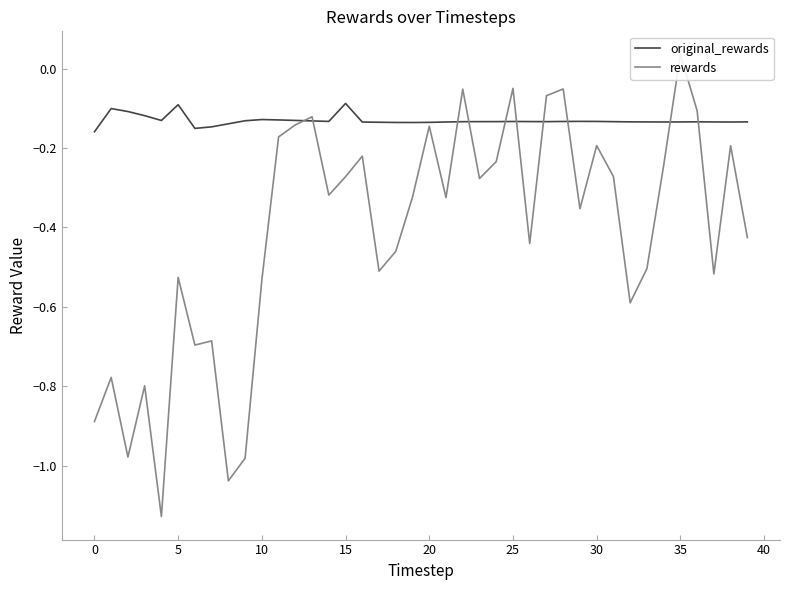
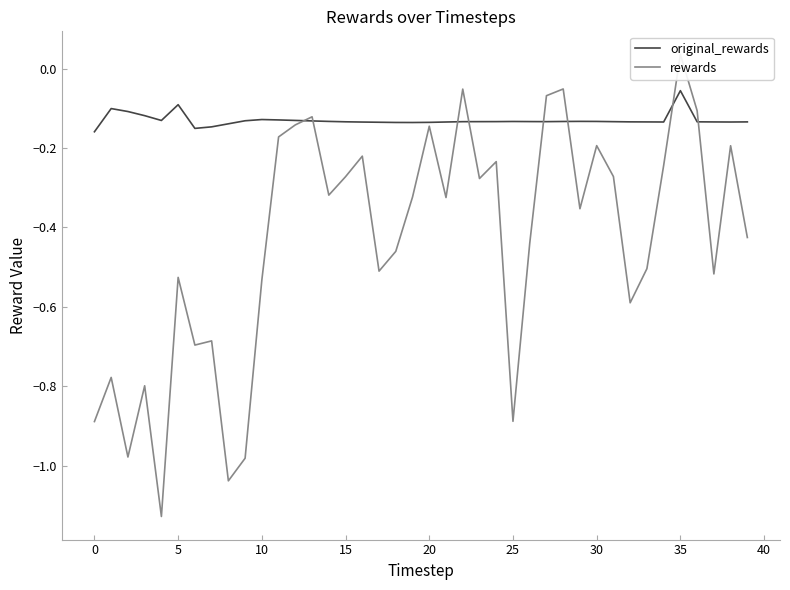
  {
    "original_rewards": {
      "0": -0.16,
      "5": -0.09,
      "10": -0.13,
-     "15": -0.09,
+     "15": -0.13,
      "20": -0.14,
      "25": -0.13,
      "30": -0.13,
-     "35": -0.13
+     "35": -0.06
    },
    "rewards": {
      "0": -0.89,
      "5": -0.53,
      "10": -0.53,
      "15": -0.27,
      "20": -0.15,
-     "25": -0.05,
+     "25": -0.89,
      "30": -0.19
    }
  }
